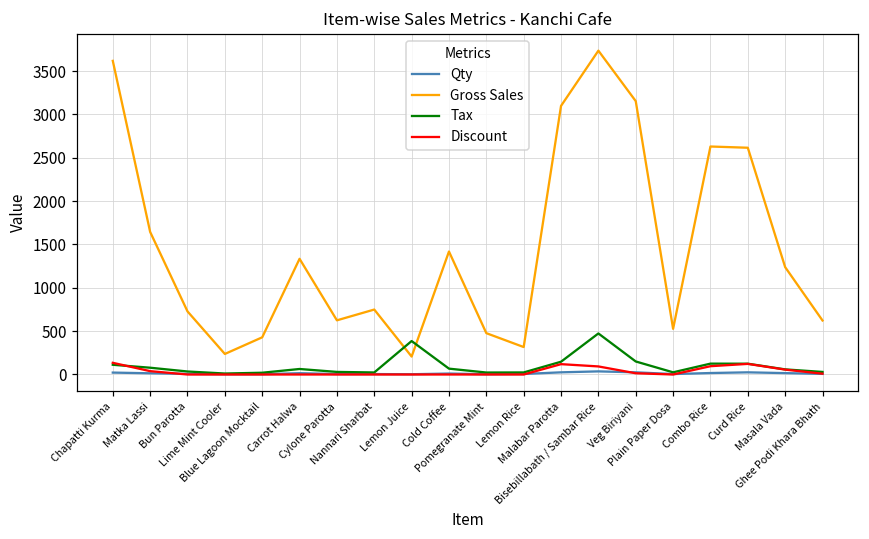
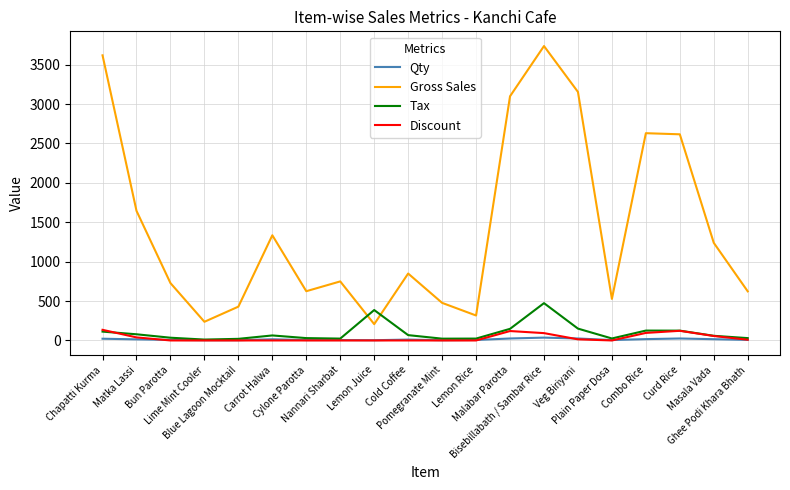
  {
    "Qty": {
      "Chapatti Kurma": 0,
      "Malabar Parotta": 0,
      "Bisebillabath / Sambar Rice": 0,
      "Combo Rice": 0,
      "Curd Rice": 0,
      "Masala Vada": 0
    },
    "Gross Sales": {
      "Chapatti Kurma": 3600,
      "Matka Lassi": 1600,
      "Bun Parotta": 700,
      "Lime Mint Cooler": 200,
      "Blue Lagoon Mocktail": 400,
      "Carrot Halwa": 1300,
      "Cylone Parotta": 600,
      "Nannari Sharbat": 700,
      "Lemon Juice": 200,
-     "Cold Coffee": 1400,
+     "Cold Coffee": 800,
      "Pomegranate Mint": 500,
      "Lemon Rice": 300,
      "Malabar Parotta": 3100,
      "Bisebillabath / Sambar Rice": 3700,
      "Veg Biriyani": 3200,
      "Plain Paper Dosa": 500,
      "Combo Rice": 2600,
      "Curd Rice": 2600,
      "Masala Vada": 1200,
      "Ghee Podi Khara Bhath": 600
    },
    "Tax": {
      "Matka Lassi": 100,
      "Carrot Halwa": 100,
      "Lemon Juice": 400,
      "Cold Coffee": 100,
      "Bisebillabath / Sambar Rice": 500,
      "Veg Biriyani": 200
    },
    "Discount": {
      "Bisebillabath / Sambar Rice": 100
    }
  }
